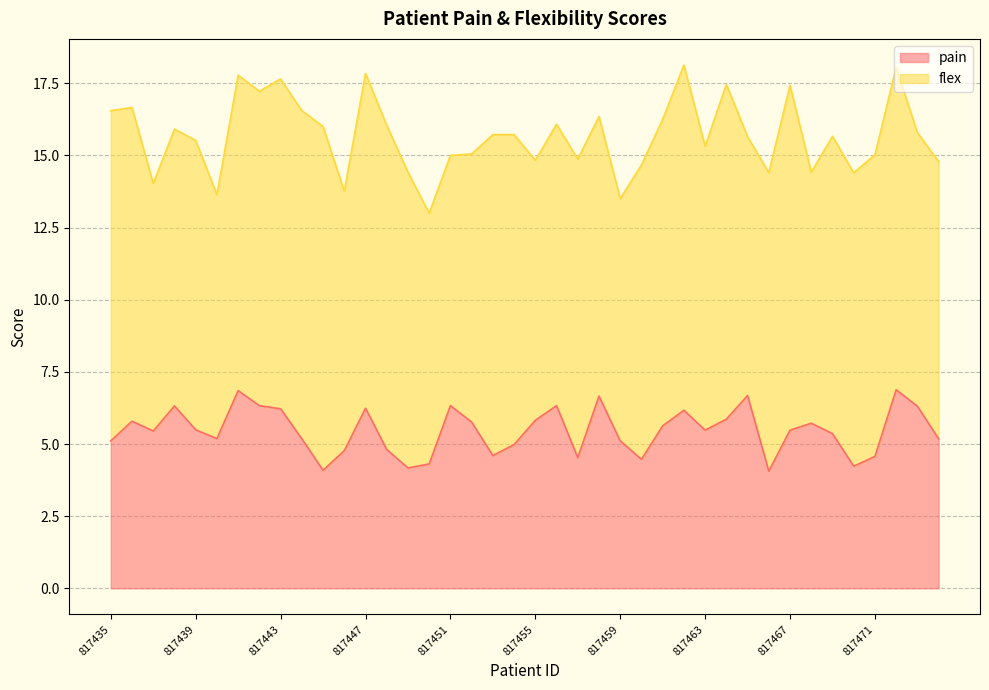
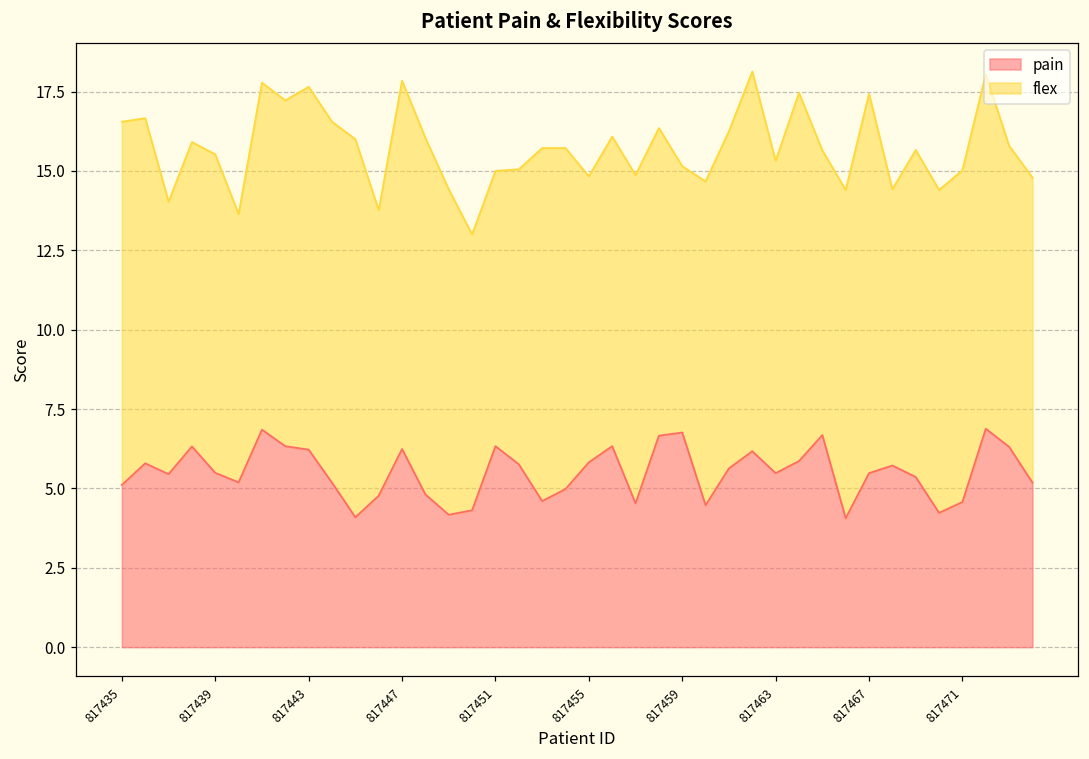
  {
    "pain": {
      "817435": 5.1,
      "817439": 5.5,
      "817443": 6.2,
      "817447": 6.2,
      "817451": 6.3,
      "817455": 5.8,
-     "817459": 5.1,
+     "817459": 6.8,
      "817463": 5.5,
      "817467": 5.5,
      "817471": 4.6
    },
    "flex": {
      "817435": 11.4,
      "817439": 10.0,
      "817443": 11.4,
      "817447": 11.6,
      "817451": 8.7,
      "817455": 9.0,
      "817459": 8.4,
      "817463": 9.8,
      "817467": 12.0,
      "817471": 10.5
    }
  }
